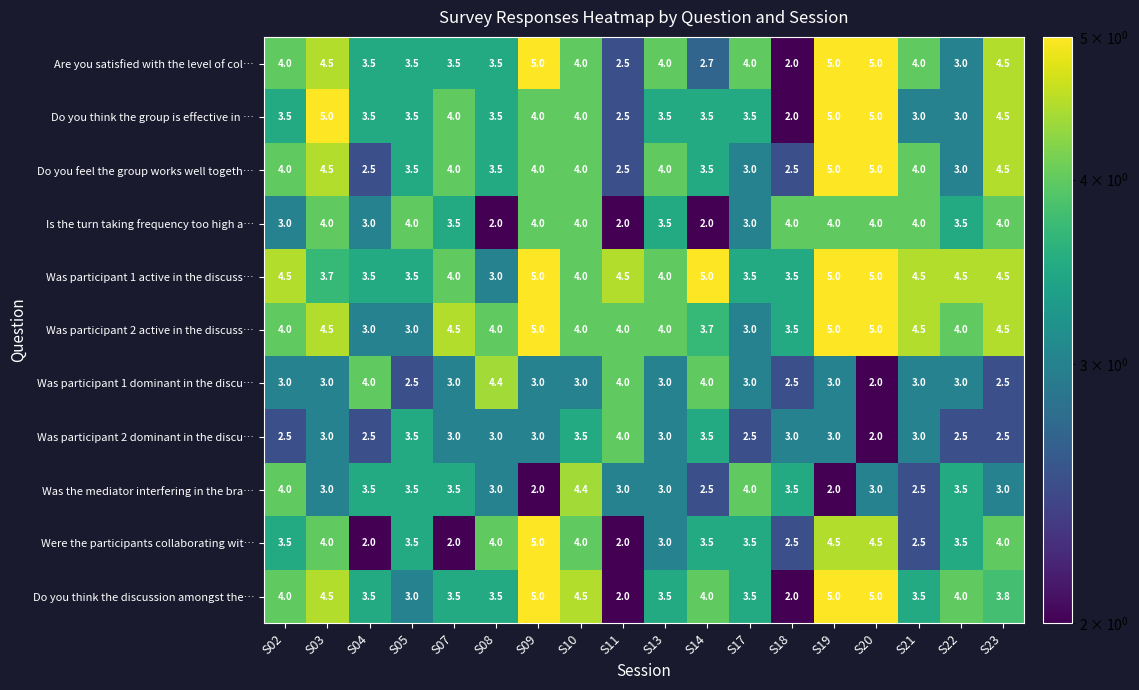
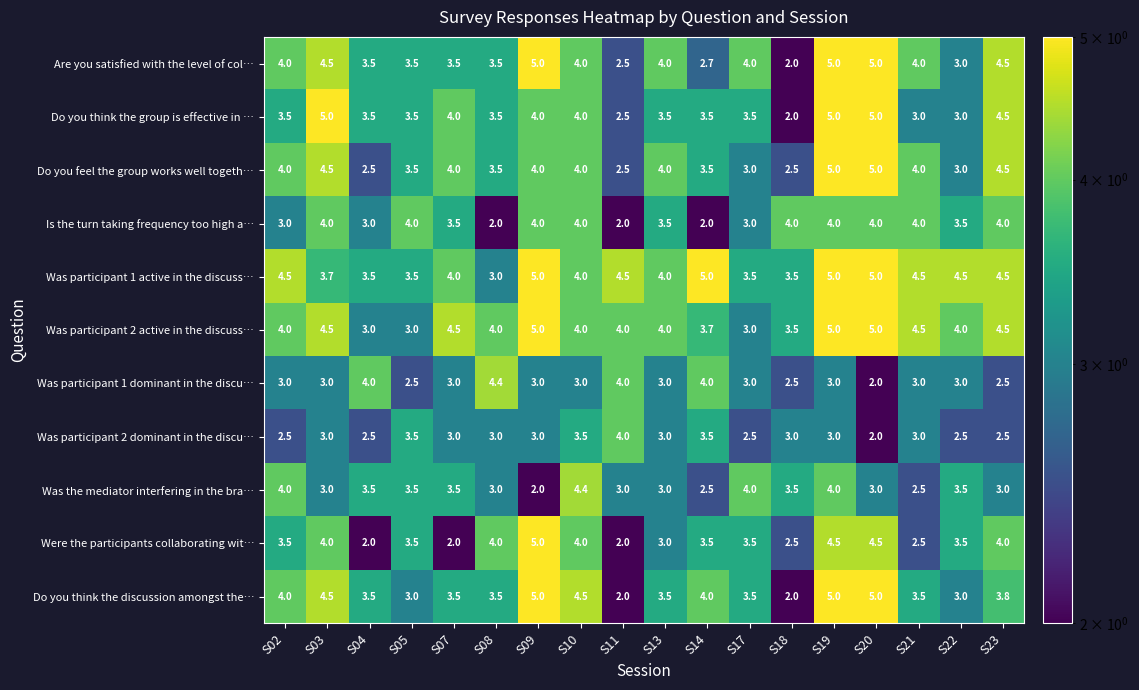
  {
    "Are you satisfied with the level of col…": {
      "S02": 4.0,
      "S03": 4.5,
      "S04": 3.5,
      "S05": 3.5,
      "S07": 3.5,
      "S08": 3.5,
      "S09": 5.0,
      "S10": 4.0,
      "S11": 2.5,
      "S13": 4.0,
      "S14": 2.7,
      "S17": 4.0,
      "S18": 2.0,
      "S19": 5.0,
      "S20": 5.0,
      "S21": 4.0,
      "S22": 3.0,
      "S23": 4.5
    },
    "Do you think the group is effective in …": {
      "S02": 3.5,
      "S03": 5.0,
      "S04": 3.5,
      "S05": 3.5,
      "S07": 4.0,
      "S08": 3.5,
      "S09": 4.0,
      "S10": 4.0,
      "S11": 2.5,
      "S13": 3.5,
      "S14": 3.5,
      "S17": 3.5,
      "S18": 2.0,
      "S19": 5.0,
      "S20": 5.0,
      "S21": 3.0,
      "S22": 3.0,
      "S23": 4.5
    },
    "Do you feel the group works well togeth…": {
      "S02": 4.0,
      "S03": 4.5,
      "S04": 2.5,
      "S05": 3.5,
      "S07": 4.0,
      "S08": 3.5,
      "S09": 4.0,
      "S10": 4.0,
      "S11": 2.5,
      "S13": 4.0,
      "S14": 3.5,
      "S17": 3.0,
      "S18": 2.5,
      "S19": 5.0,
      "S20": 5.0,
      "S21": 4.0,
      "S22": 3.0,
      "S23": 4.5
    },
    "Is the turn taking frequency too high a…": {
      "S02": 3.0,
      "S03": 4.0,
      "S04": 3.0,
      "S05": 4.0,
      "S07": 3.5,
      "S08": 2.0,
      "S09": 4.0,
      "S10": 4.0,
      "S11": 2.0,
      "S13": 3.5,
      "S14": 2.0,
      "S17": 3.0,
      "S18": 4.0,
      "S19": 4.0,
      "S20": 4.0,
      "S21": 4.0,
      "S22": 3.5,
      "S23": 4.0
    },
    "Was participant 1 active in the discuss…": {
      "S02": 4.5,
      "S03": 3.7,
      "S04": 3.5,
      "S05": 3.5,
      "S07": 4.0,
      "S08": 3.0,
      "S09": 5.0,
      "S10": 4.0,
      "S11": 4.5,
      "S13": 4.0,
      "S14": 5.0,
      "S17": 3.5,
      "S18": 3.5,
      "S19": 5.0,
      "S20": 5.0,
      "S21": 4.5,
      "S22": 4.5,
      "S23": 4.5
    },
    "Was participant 2 active in the discuss…": {
      "S02": 4.0,
      "S03": 4.5,
      "S04": 3.0,
      "S05": 3.0,
      "S07": 4.5,
      "S08": 4.0,
      "S09": 5.0,
      "S10": 4.0,
      "S11": 4.0,
      "S13": 4.0,
      "S14": 3.7,
      "S17": 3.0,
      "S18": 3.5,
      "S19": 5.0,
      "S20": 5.0,
      "S21": 4.5,
      "S22": 4.0,
      "S23": 4.5
    },
    "Was participant 1 dominant in the discu…": {
      "S02": 3.0,
      "S03": 3.0,
      "S04": 4.0,
      "S05": 2.5,
      "S07": 3.0,
      "S08": 4.4,
      "S09": 3.0,
      "S10": 3.0,
      "S11": 4.0,
      "S13": 3.0,
      "S14": 4.0,
      "S17": 3.0,
      "S18": 2.5,
      "S19": 3.0,
      "S20": 2.0,
      "S21": 3.0,
      "S22": 3.0,
      "S23": 2.5
    },
    "Was participant 2 dominant in the discu…": {
      "S02": 2.5,
      "S03": 3.0,
      "S04": 2.5,
      "S05": 3.5,
      "S07": 3.0,
      "S08": 3.0,
      "S09": 3.0,
      "S10": 3.5,
      "S11": 4.0,
      "S13": 3.0,
      "S14": 3.5,
      "S17": 2.5,
      "S18": 3.0,
      "S19": 3.0,
      "S20": 2.0,
      "S21": 3.0,
      "S22": 2.5,
      "S23": 2.5
    },
    "Was the mediator interfering in the bra…": {
      "S02": 4.0,
      "S03": 3.0,
      "S04": 3.5,
      "S05": 3.5,
      "S07": 3.5,
      "S08": 3.0,
      "S09": 2.0,
      "S10": 4.4,
      "S11": 3.0,
      "S13": 3.0,
      "S14": 2.5,
      "S17": 4.0,
      "S18": 3.5,
-     "S19": 2.0,
+     "S19": 4.0,
      "S20": 3.0,
      "S21": 2.5,
      "S22": 3.5,
      "S23": 3.0
    },
    "Were the participants collaborating wit…": {
      "S02": 3.5,
      "S03": 4.0,
      "S04": 2.0,
      "S05": 3.5,
      "S07": 2.0,
      "S08": 4.0,
      "S09": 5.0,
      "S10": 4.0,
      "S11": 2.0,
      "S13": 3.0,
      "S14": 3.5,
      "S17": 3.5,
      "S18": 2.5,
      "S19": 4.5,
      "S20": 4.5,
      "S21": 2.5,
      "S22": 3.5,
      "S23": 4.0
    },
    "Do you think the discussion amongst the…": {
      "S02": 4.0,
      "S03": 4.5,
      "S04": 3.5,
      "S05": 3.0,
      "S07": 3.5,
      "S08": 3.5,
      "S09": 5.0,
      "S10": 4.5,
      "S11": 2.0,
      "S13": 3.5,
      "S14": 4.0,
      "S17": 3.5,
      "S18": 2.0,
      "S19": 5.0,
      "S20": 5.0,
      "S21": 3.5,
-     "S22": 4.0,
+     "S22": 3.0,
      "S23": 3.8
    }
  }
